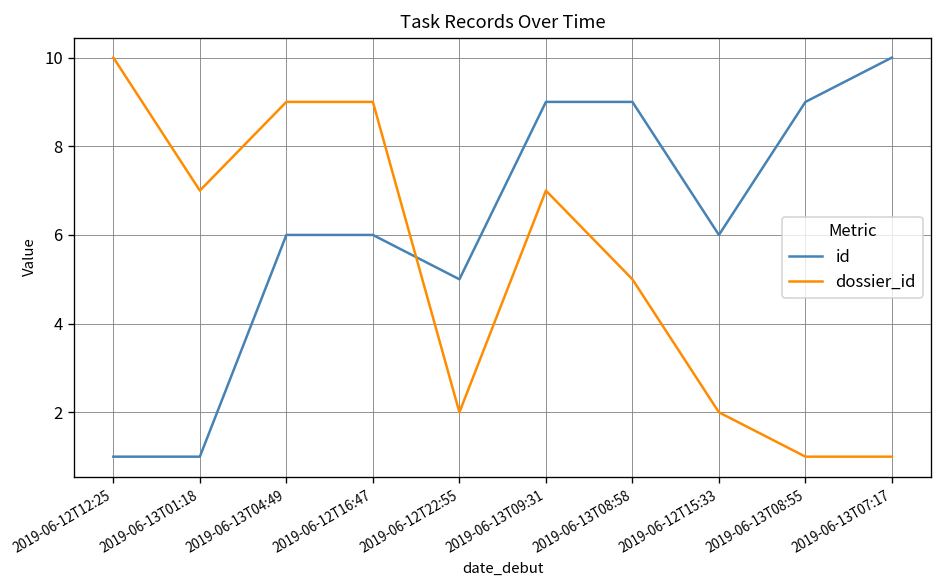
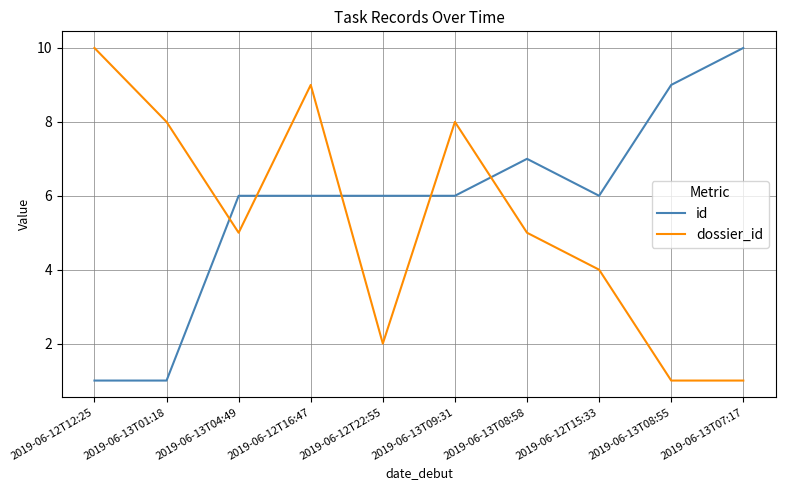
  {
    "id": {
      "2019-06-12T12:25": 1,
      "2019-06-13T01:18": 1,
      "2019-06-13T04:49": 6,
      "2019-06-12T16:47": 6,
-     "2019-06-12T22:55": 5,
-     "2019-06-13T09:31": 9,
-     "2019-06-13T08:58": 9,
+     "2019-06-12T22:55": 6,
+     "2019-06-13T09:31": 6,
+     "2019-06-13T08:58": 7,
      "2019-06-12T15:33": 6,
      "2019-06-13T08:55": 9,
      "2019-06-13T07:17": 10
    },
    "dossier_id": {
      "2019-06-12T12:25": 10,
-     "2019-06-13T01:18": 7,
-     "2019-06-13T04:49": 9,
+     "2019-06-13T01:18": 8,
+     "2019-06-13T04:49": 5,
      "2019-06-12T16:47": 9,
      "2019-06-12T22:55": 2,
-     "2019-06-13T09:31": 7,
+     "2019-06-13T09:31": 8,
      "2019-06-13T08:58": 5,
-     "2019-06-12T15:33": 2,
+     "2019-06-12T15:33": 4,
      "2019-06-13T08:55": 1,
      "2019-06-13T07:17": 1
    }
  }
